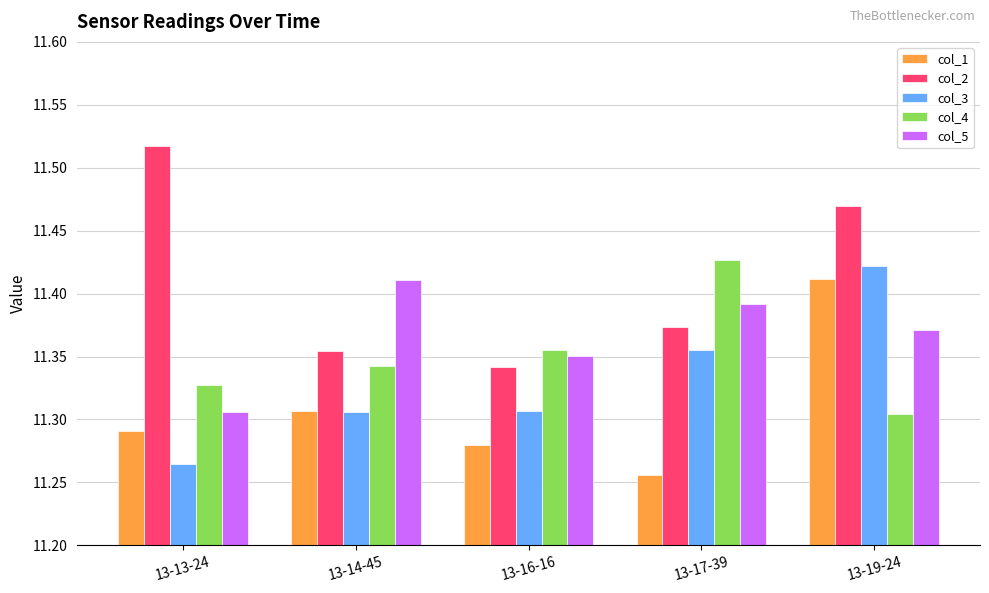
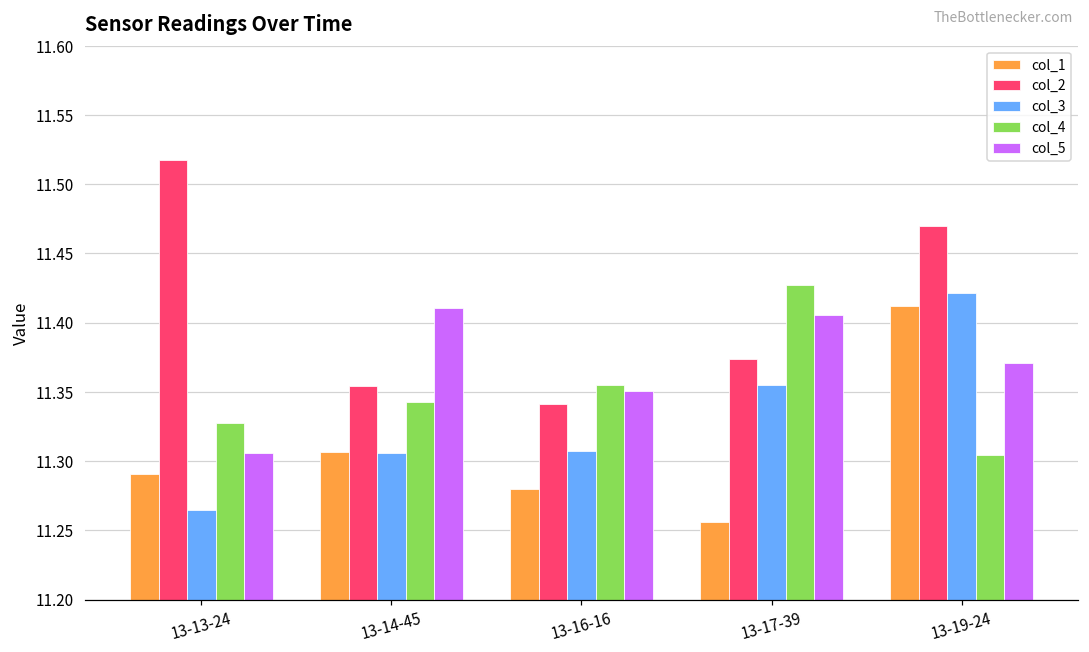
  {
    "col_1": {
      "13-13-24": 11.291,
      "13-14-45": 11.307,
      "13-16-16": 11.280,
      "13-17-39": 11.256,
      "13-19-24": 11.412
    },
    "col_2": {
      "13-13-24": 11.517,
      "13-14-45": 11.355,
      "13-16-16": 11.341,
      "13-17-39": 11.374,
      "13-19-24": 11.470
    },
    "col_3": {
      "13-13-24": 11.265,
      "13-14-45": 11.306,
      "13-16-16": 11.307,
      "13-17-39": 11.355,
      "13-19-24": 11.422
    },
    "col_4": {
      "13-13-24": 11.328,
      "13-14-45": 11.343,
      "13-16-16": 11.355,
      "13-17-39": 11.427,
      "13-19-24": 11.305
    },
    "col_5": {
      "13-13-24": 11.306,
      "13-14-45": 11.411,
      "13-16-16": 11.350,
-     "13-17-39": 11.392,
+     "13-17-39": 11.406,
      "13-19-24": 11.371
    }
  }
